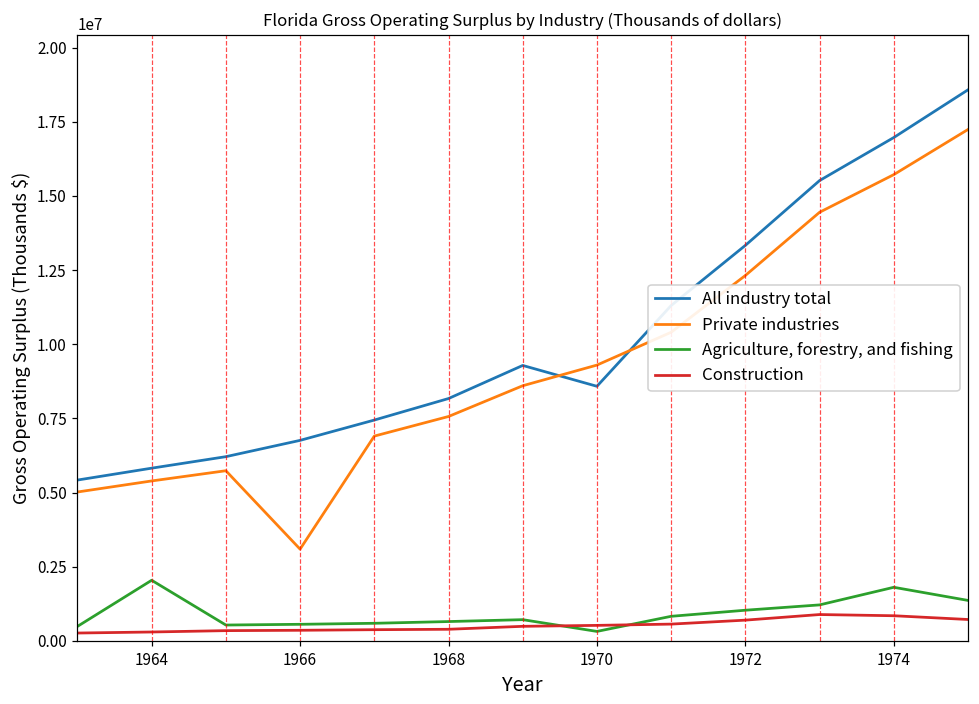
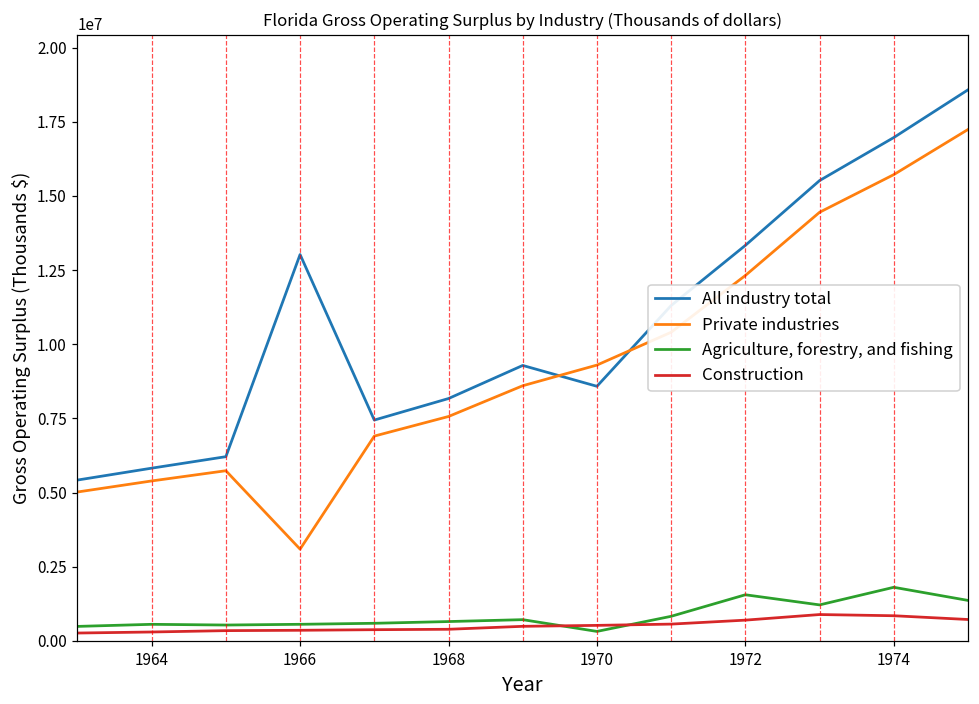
  {
    "All industry total": {
      "1964": 5800000,
-     "1966": 6800000,
+     "1966": 13000000,
      "1968": 8200000,
      "1970": 8600000,
      "1972": 13300000,
      "1974": 17000000
    },
    "Private industries": {
      "1964": 5400000,
      "1966": 3100000,
      "1968": 7600000,
      "1970": 9300000,
      "1972": 12300000,
      "1974": 15700000
    },
    "Agriculture, forestry, and fishing": {
-     "1964": 2000000,
+     "1964": 600000,
      "1966": 600000,
      "1968": 700000,
      "1970": 300000,
-     "1972": 1000000,
+     "1972": 1600000,
      "1974": 1800000
    },
    "Construction": {
      "1964": 300000,
      "1966": 400000,
      "1968": 400000,
      "1970": 500000,
      "1972": 700000,
      "1974": 900000
    }
  }
